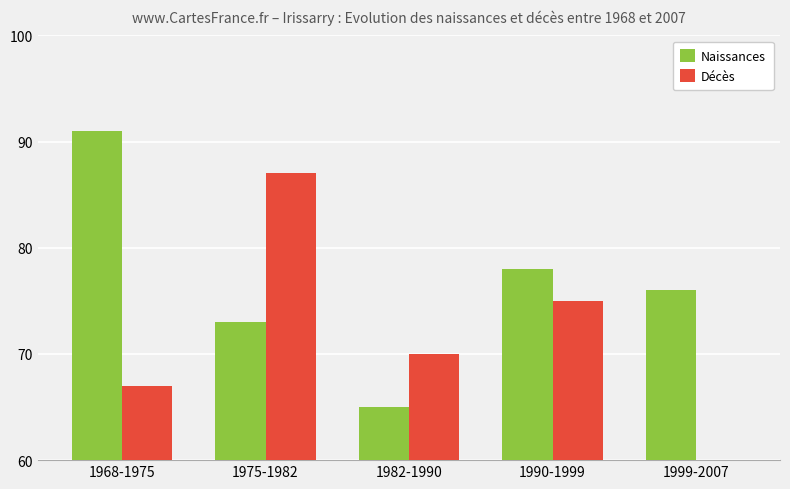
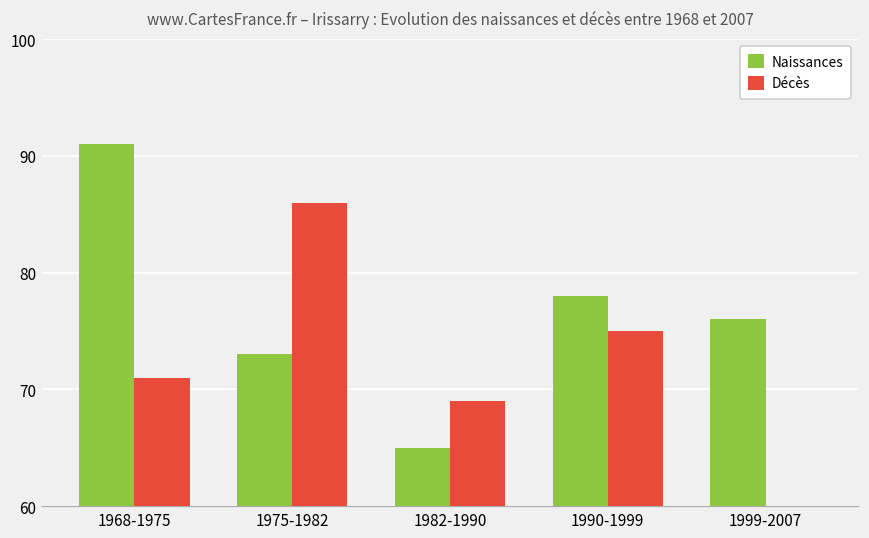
  {
    "Naissances": {
      "1968-1975": 91,
      "1975-1982": 73,
      "1982-1990": 65,
      "1990-1999": 78,
      "1999-2007": 76
    },
    "Décès": {
-     "1968-1975": 67,
-     "1975-1982": 87,
-     "1982-1990": 70,
+     "1968-1975": 71,
+     "1975-1982": 86,
+     "1982-1990": 69,
      "1990-1999": 75,
      "1999-2007": 60
    }
  }
